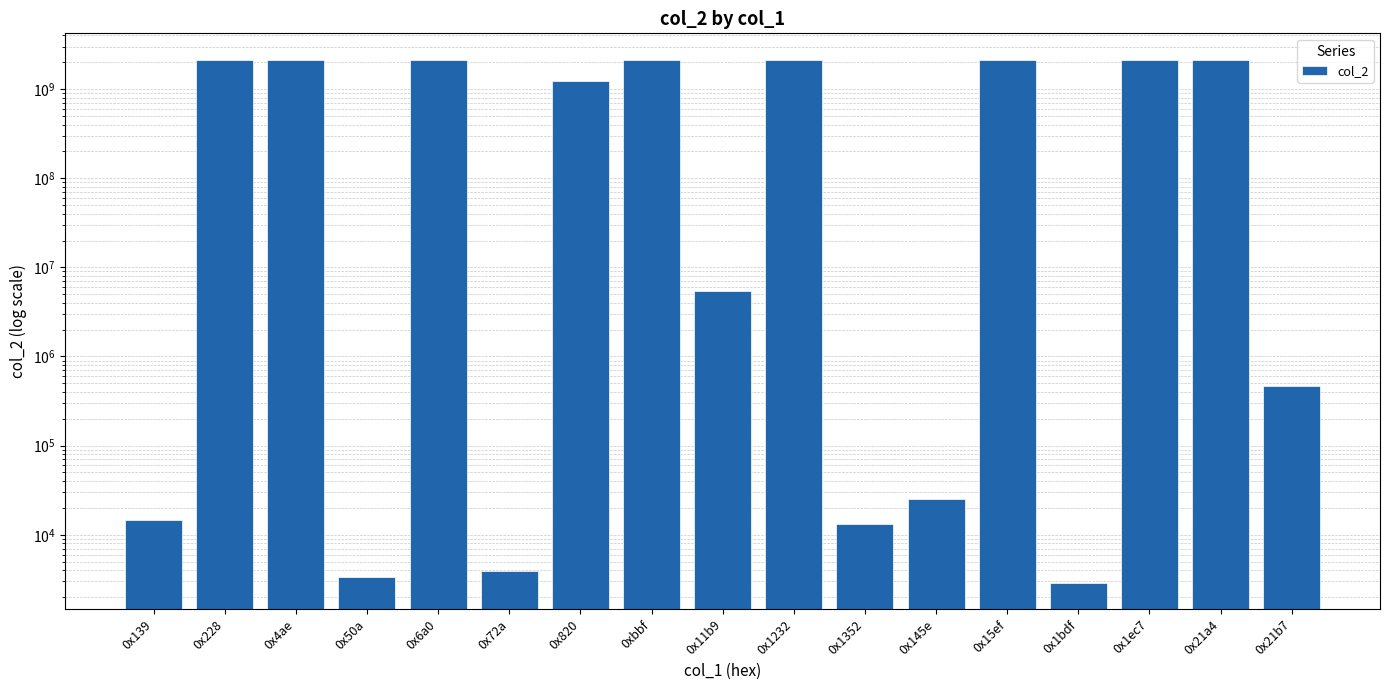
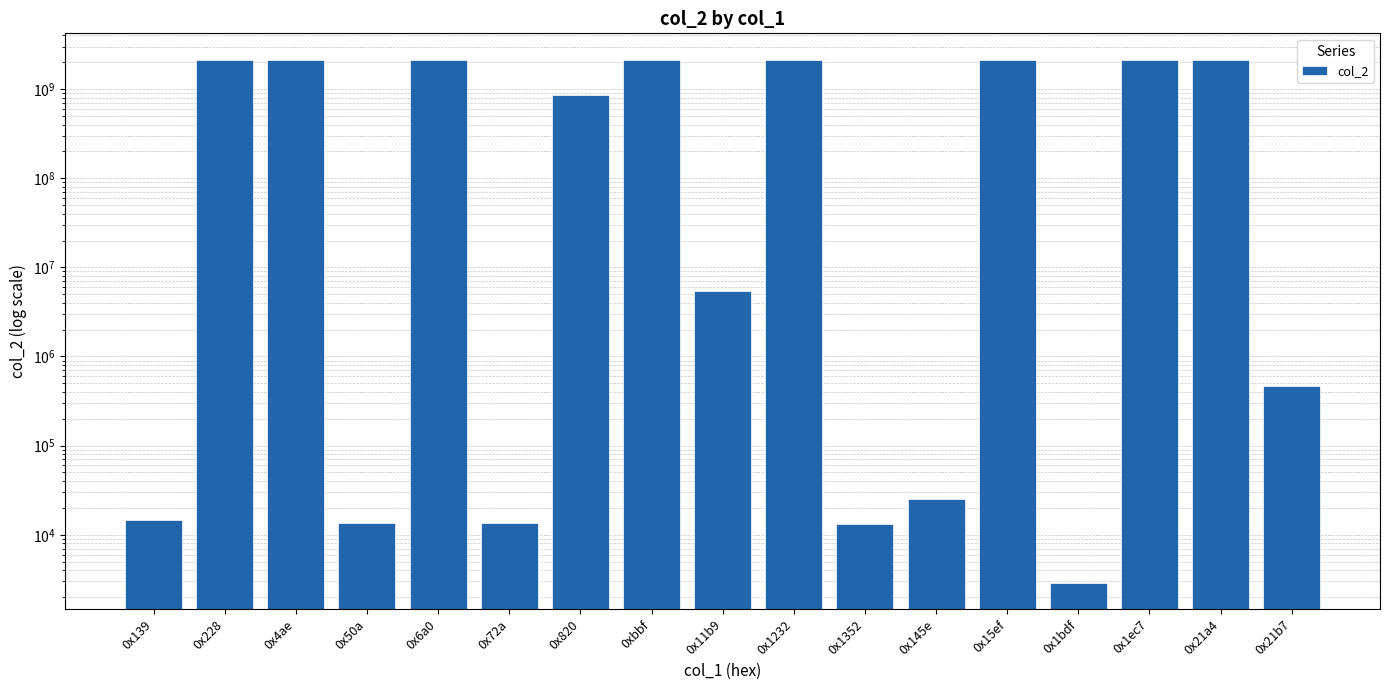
  {
    "0x139": 15000,
    "0x228": 2100000000,
    "0x4ae": 2100000000,
-   "0x50a": 3400,
+   "0x50a": 14000,
    "0x6a0": 2100000000,
-   "0x72a": 4000,
-   "0x820": 1200000000,
+   "0x72a": 14000,
+   "0x820": 900000000,
    "0xbbf": 2100000000,
    "0x11b9": 5000000,
    "0x1232": 2100000000,
    "0x1352": 13000,
    "0x145e": 25000,
    "0x15ef": 2100000000,
    "0x1bdf": 2900,
    "0x1ec7": 2100000000,
    "0x21a4": 2100000000,
    "0x21b7": 500000
  }
